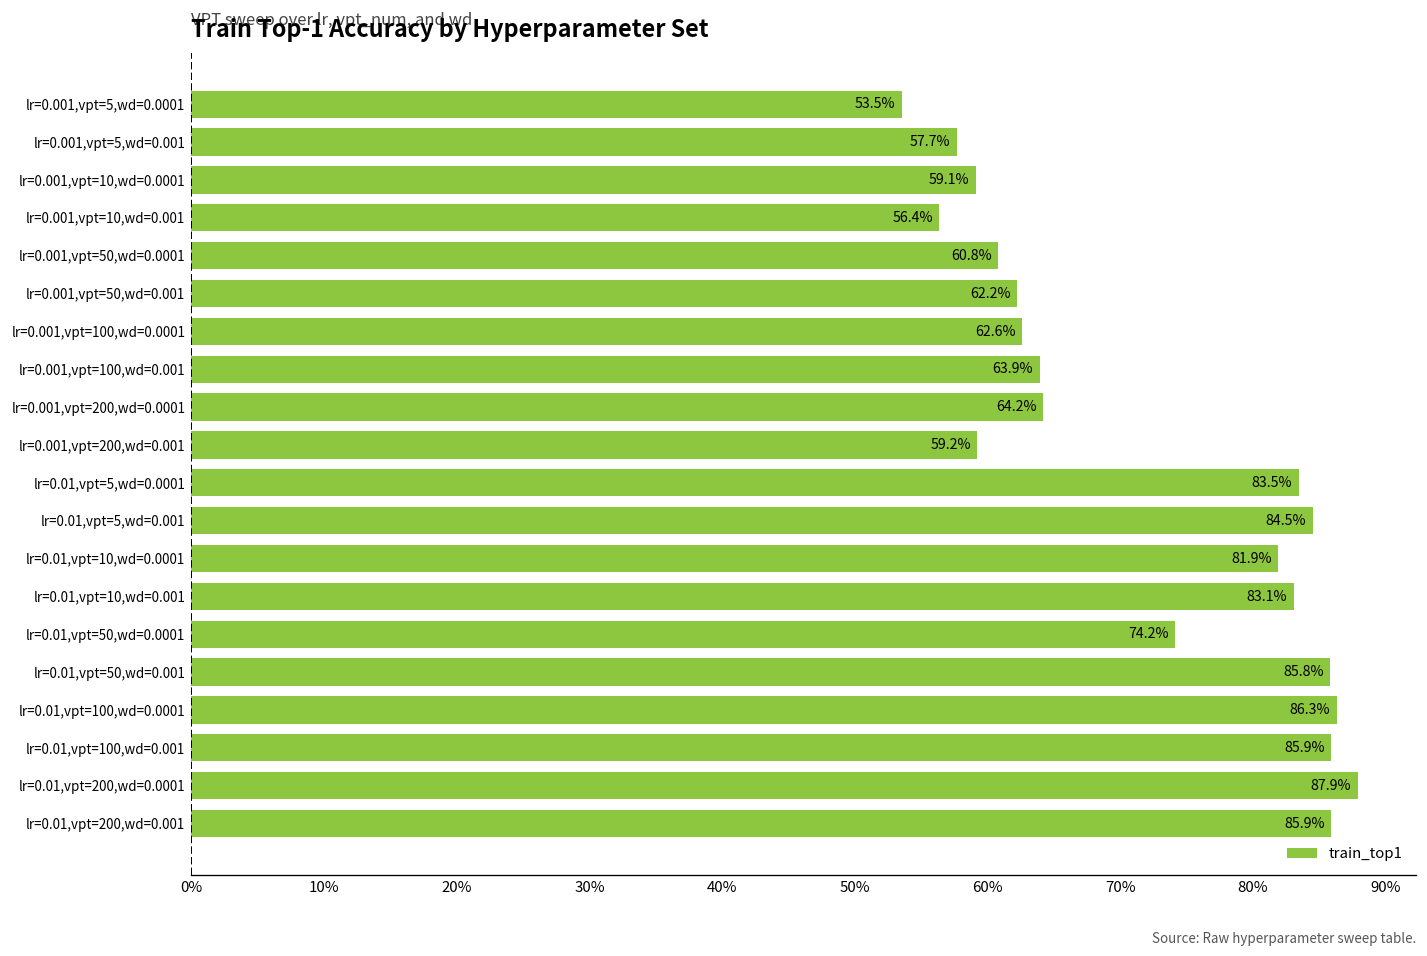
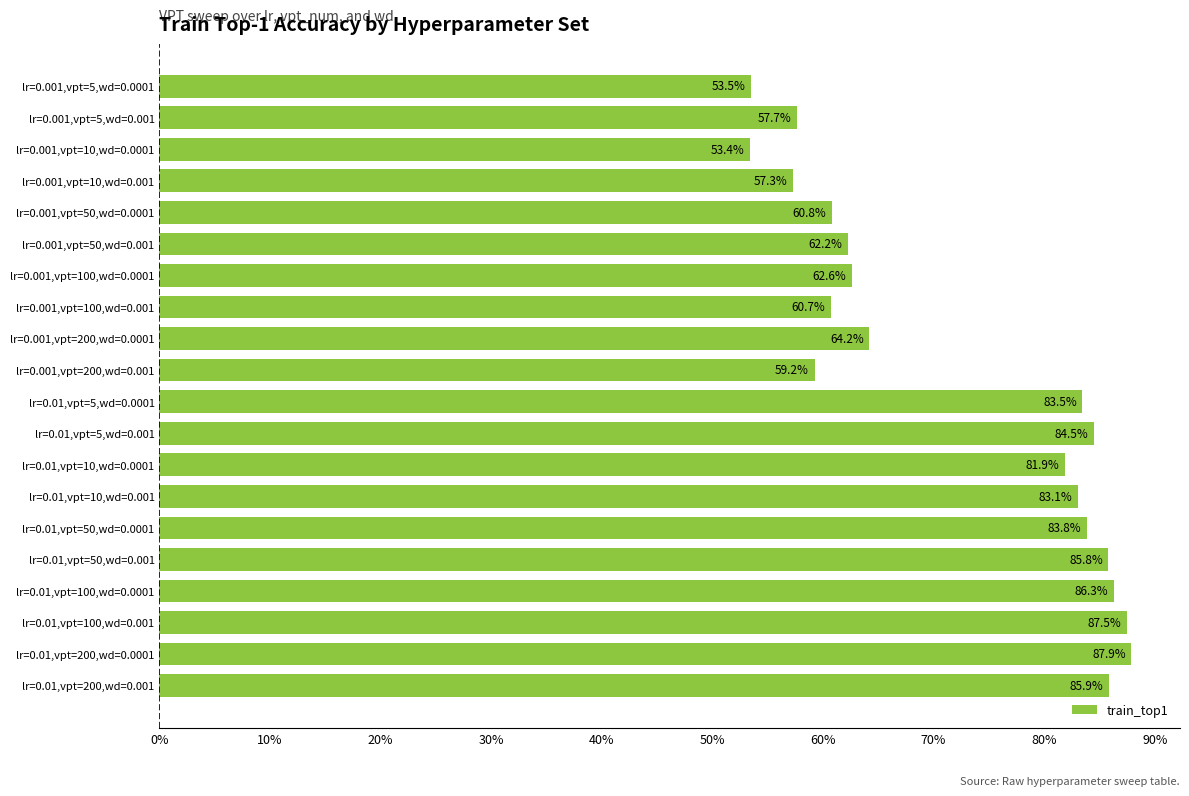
  {
    "lr=0.001,vpt=5,wd=0.0001": "53.5%",
    "lr=0.001,vpt=5,wd=0.001": "57.7%",
-   "lr=0.001,vpt=10,wd=0.0001": "59.1%",
-   "lr=0.001,vpt=10,wd=0.001": "56.4%",
+   "lr=0.001,vpt=10,wd=0.0001": "53.4%",
+   "lr=0.001,vpt=10,wd=0.001": "57.3%",
    "lr=0.001,vpt=50,wd=0.0001": "60.8%",
    "lr=0.001,vpt=50,wd=0.001": "62.2%",
    "lr=0.001,vpt=100,wd=0.0001": "62.6%",
-   "lr=0.001,vpt=100,wd=0.001": "63.9%",
+   "lr=0.001,vpt=100,wd=0.001": "60.7%",
    "lr=0.001,vpt=200,wd=0.0001": "64.2%",
    "lr=0.001,vpt=200,wd=0.001": "59.2%",
    "lr=0.01,vpt=5,wd=0.0001": "83.5%",
    "lr=0.01,vpt=5,wd=0.001": "84.5%",
    "lr=0.01,vpt=10,wd=0.0001": "81.9%",
    "lr=0.01,vpt=10,wd=0.001": "83.1%",
-   "lr=0.01,vpt=50,wd=0.0001": "74.2%",
+   "lr=0.01,vpt=50,wd=0.0001": "83.8%",
    "lr=0.01,vpt=50,wd=0.001": "85.8%",
    "lr=0.01,vpt=100,wd=0.0001": "86.3%",
-   "lr=0.01,vpt=100,wd=0.001": "85.9%",
+   "lr=0.01,vpt=100,wd=0.001": "87.5%",
    "lr=0.01,vpt=200,wd=0.0001": "87.9%",
    "lr=0.01,vpt=200,wd=0.001": "85.9%"
  }
